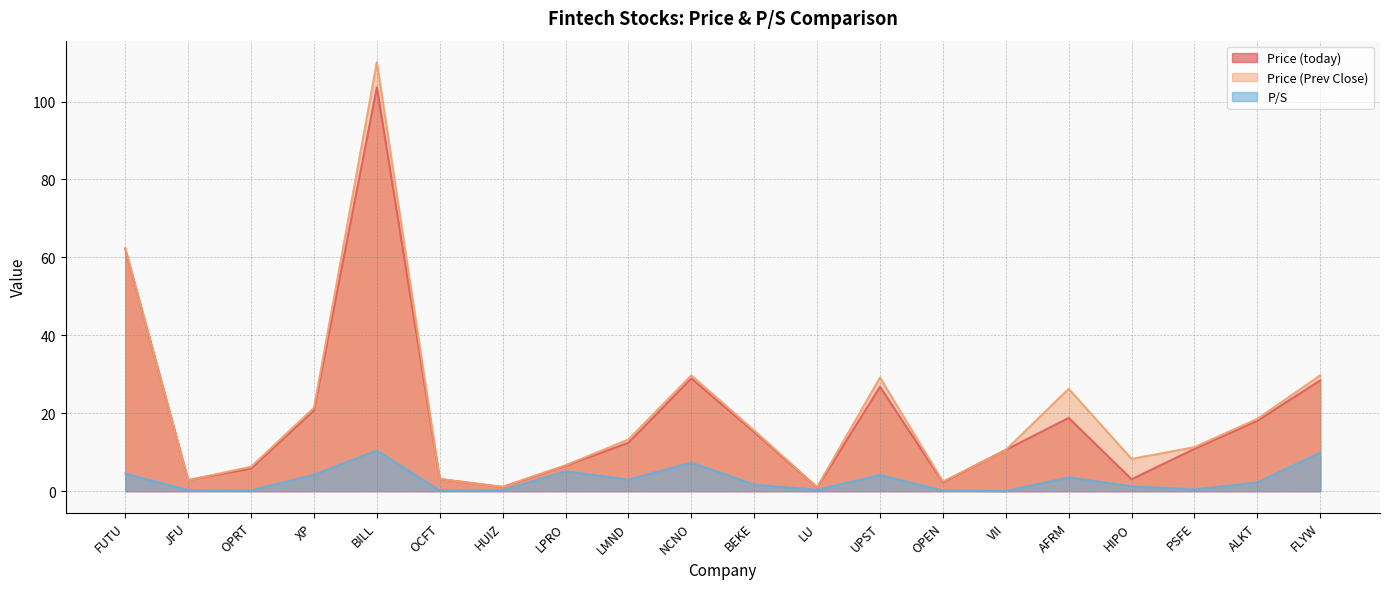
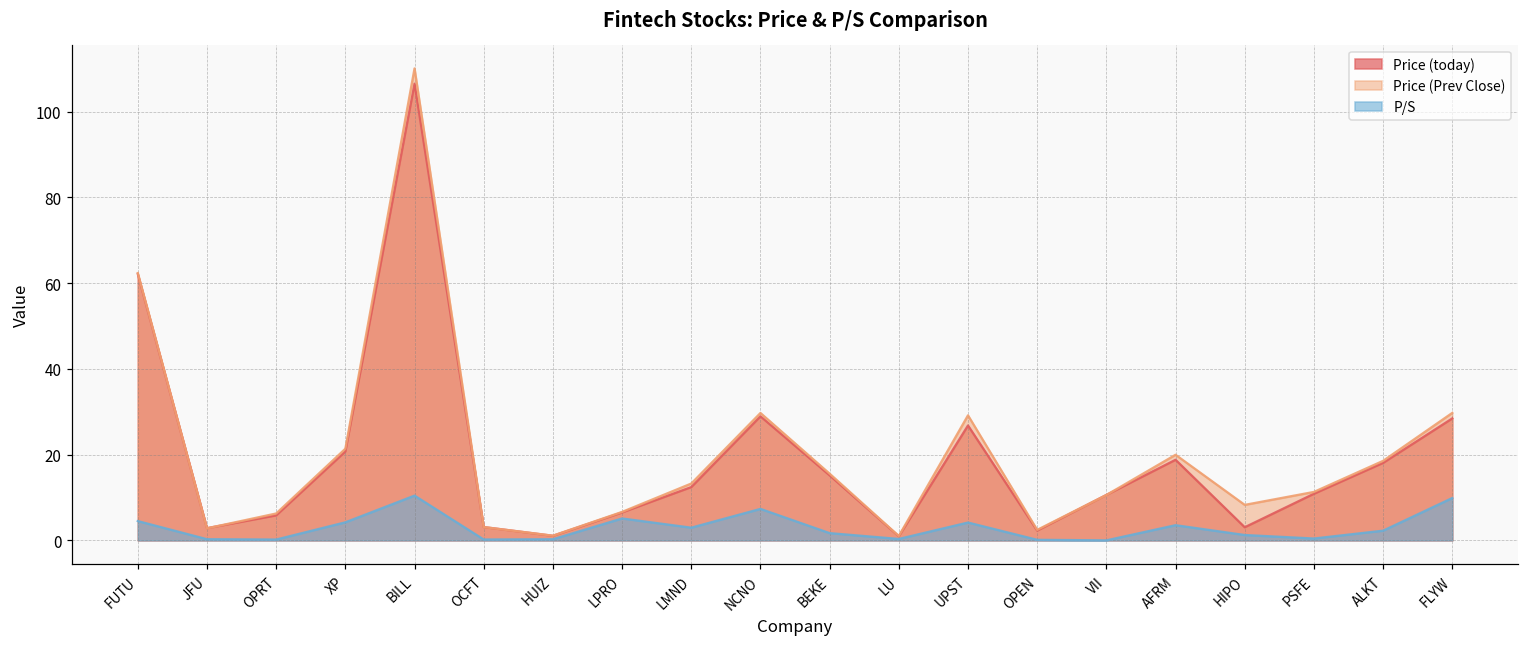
  {
    "Price (today)": {
-     "BILL": 104,
+     "BILL": 107,
      "LMND": 12,
      "NCNO": 29,
      "UPST": 27,
      "AFRM": 19,
      "HIPO": 3,
      "FLYW": 28
    },
    "Price (Prev Close)": {
      "BILL": 110,
      "LMND": 13,
      "NCNO": 30,
      "UPST": 29,
-     "AFRM": 26,
+     "AFRM": 20,
      "HIPO": 8,
      "FLYW": 30
    },
    "P/S": {
      "FUTU": 5,
      "JFU": 0,
      "OPRT": 0,
      "XP": 4,
      "BILL": 10,
      "OCFT": 0,
      "HUIZ": 0,
      "LPRO": 5,
      "LMND": 3,
      "NCNO": 7,
      "BEKE": 2,
      "UPST": 4,
      "OPEN": 0,
      "VII": 0,
      "AFRM": 4,
      "HIPO": 1,
      "PSFE": 0,
      "ALKT": 2,
      "FLYW": 10
    }
  }
